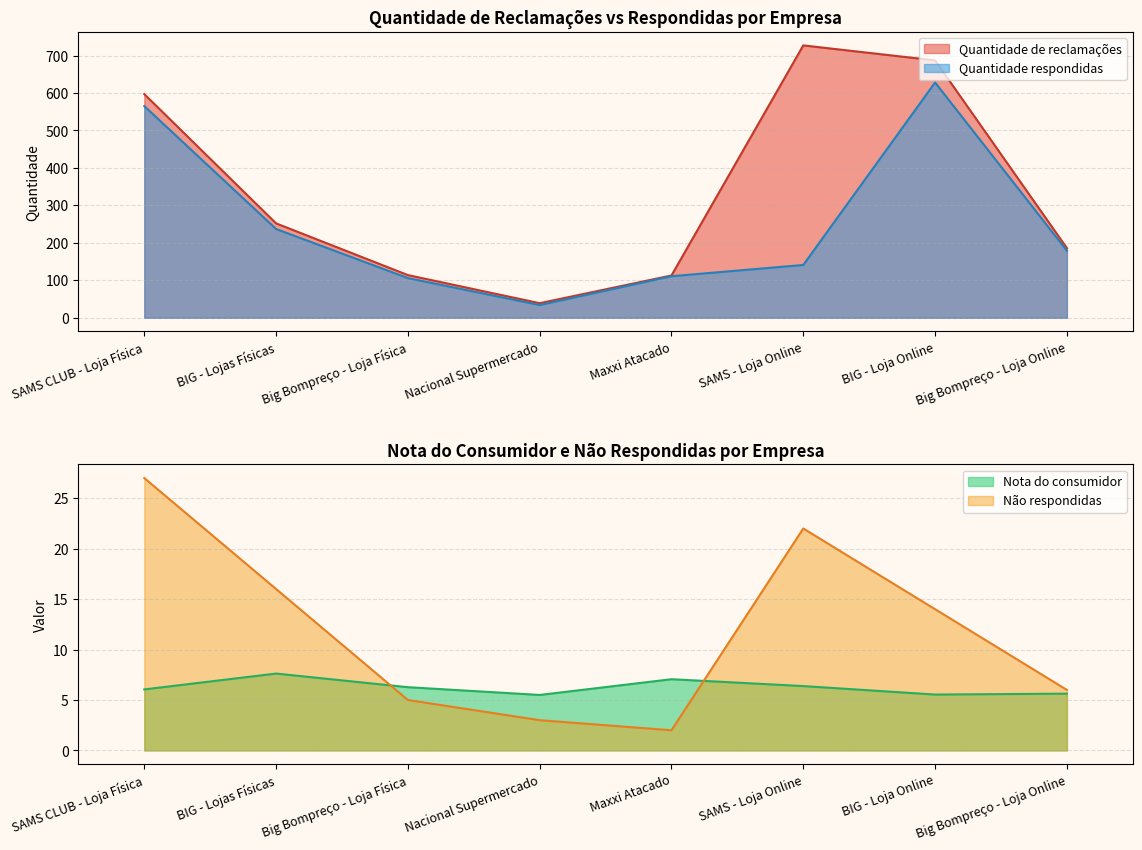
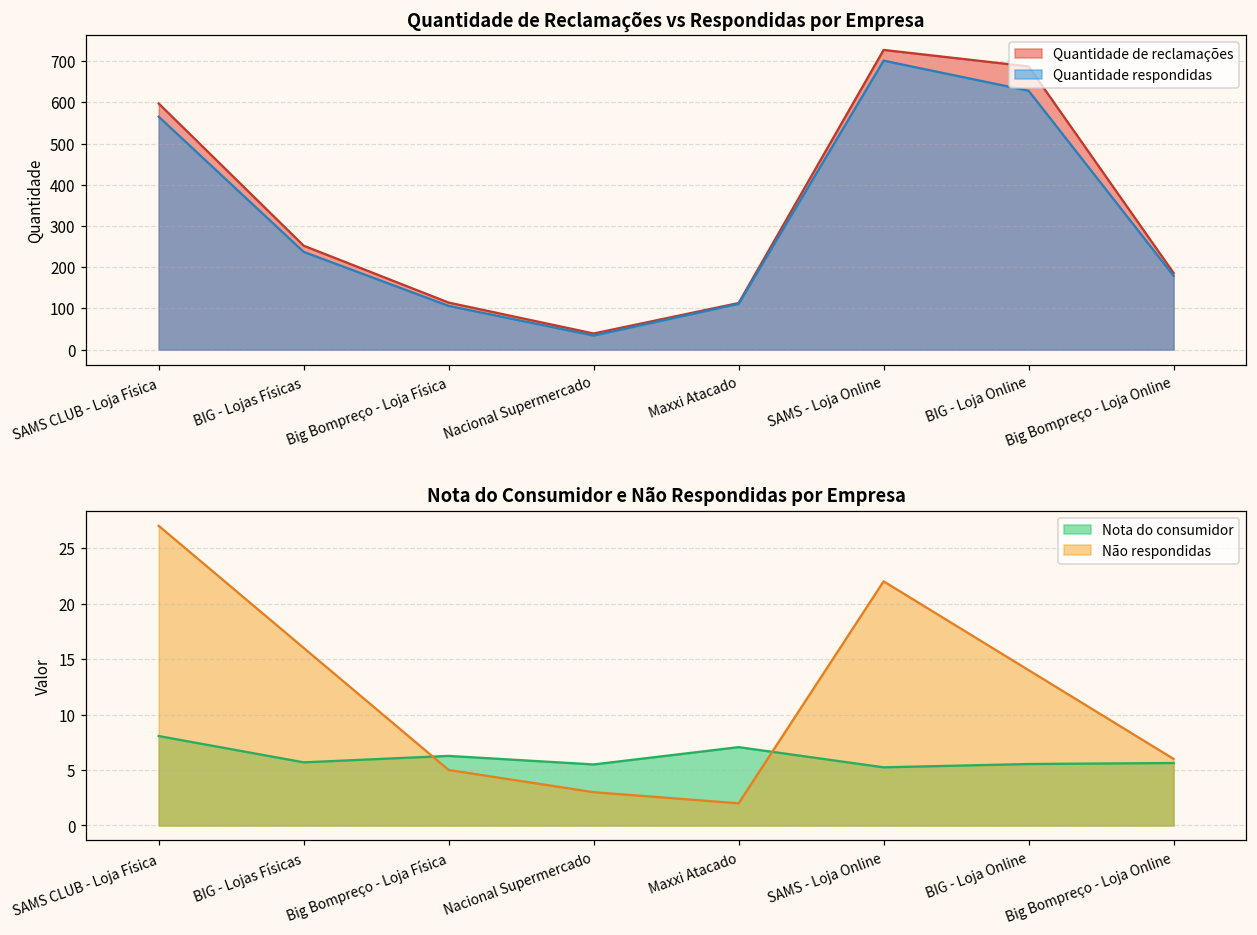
  {
    "Quantidade de Reclamações vs Respondidas por Empresa": {
      "Quantidade de reclamações": {
        "SAMS CLUB - Loja Física": 600,
        "BIG - Lojas Físicas": 250,
        "Big Bompreço - Loja Física": 110,
        "SAMS - Loja Online": 730,
        "Big Bompreço - Loja Online": 190
      },
      "Quantidade respondidas": {
        "SAMS CLUB - Loja Física": 570,
        "BIG - Lojas Físicas": 240,
        "Big Bompreço - Loja Física": 110,
-       "SAMS - Loja Online": 140,
+       "SAMS - Loja Online": 700,
        "BIG - Loja Online": 630,
        "Big Bompreço - Loja Online": 180
      }
    },
    "Nota do Consumidor e Não Respondidas por Empresa": {
      "Nota do consumidor": {
-       "SAMS CLUB - Loja Física": 6.1,
-       "BIG - Lojas Físicas": 7.6,
+       "SAMS CLUB - Loja Física": 8.1,
+       "BIG - Lojas Físicas": 5.7,
        "Big Bompreço - Loja Física": 6.3,
        "Nacional Supermercado": 5.5,
        "Maxxi Atacado": 7.1,
-       "SAMS - Loja Online": 6.4,
+       "SAMS - Loja Online": 5.2,
        "BIG - Loja Online": 5.5,
        "Big Bompreço - Loja Online": 5.6
      },
      "Não respondidas": {
        "SAMS CLUB - Loja Física": 27.0,
        "BIG - Lojas Físicas": 16.0,
        "Big Bompreço - Loja Física": 5.0,
        "Nacional Supermercado": 3.0,
        "Maxxi Atacado": 2.0,
        "SAMS - Loja Online": 22.0,
        "BIG - Loja Online": 14.0,
        "Big Bompreço - Loja Online": 6.0
      }
    }
  }
